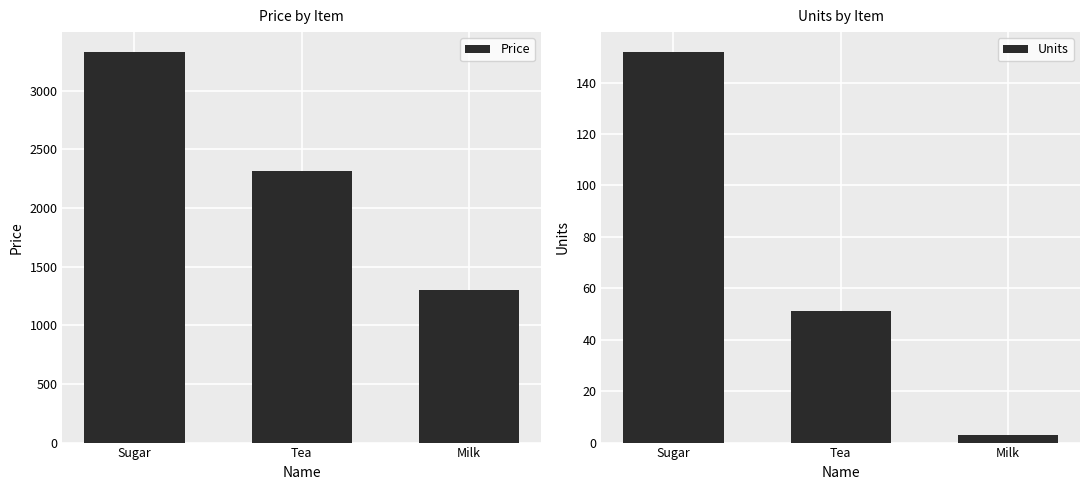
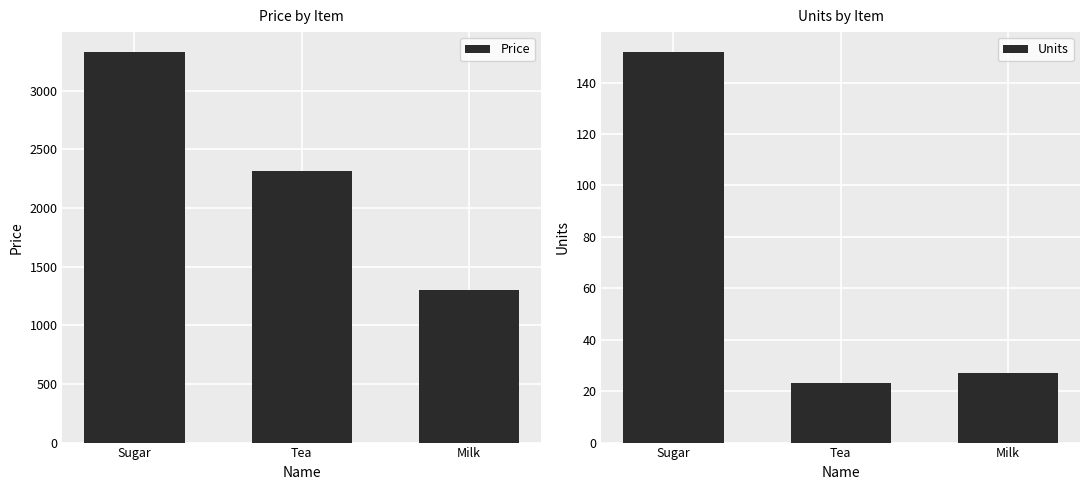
  {
    "Price by Item": {
      "Sugar": 3330,
      "Tea": 2320,
      "Milk": 1300
    },
    "Units by Item": {
      "Sugar": 152,
-     "Tea": 51,
-     "Milk": 3
+     "Tea": 23,
+     "Milk": 27
    }
  }
